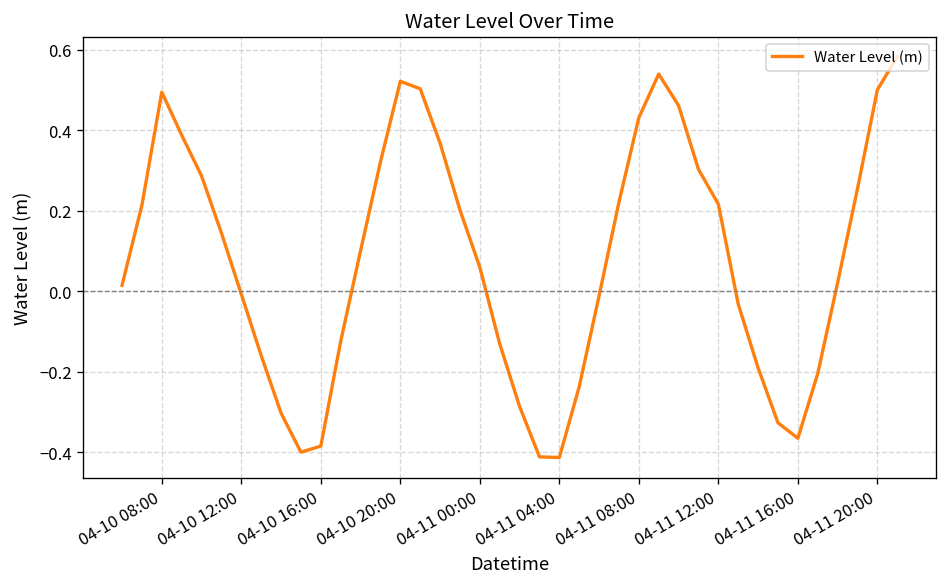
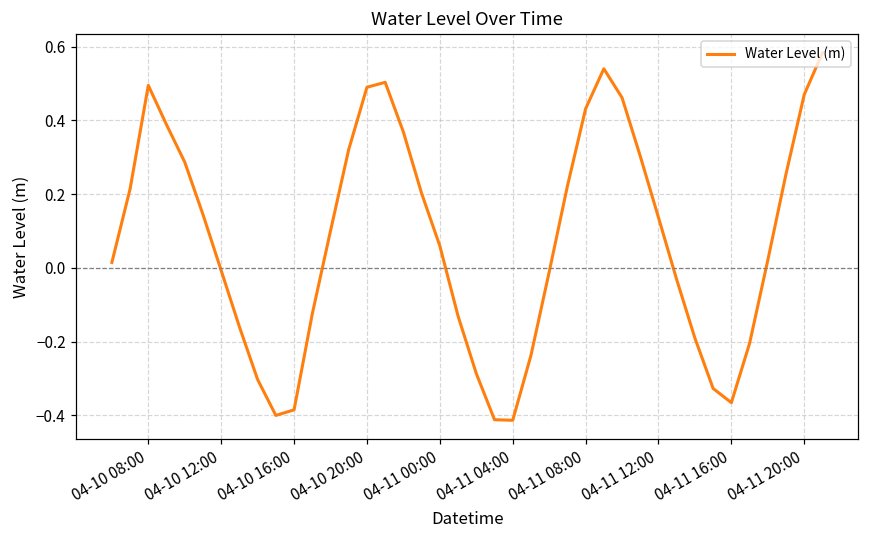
  {
    "04-10 08:00": 0.49,
    "04-10 12:00": -0.01,
    "04-10 16:00": -0.38,
-   "04-10 20:00": 0.52,
+   "04-10 20:00": 0.49,
    "04-11 00:00": 0.06,
    "04-11 04:00": -0.41,
    "04-11 08:00": 0.43,
-   "04-11 12:00": 0.22,
+   "04-11 12:00": 0.14,
    "04-11 16:00": -0.37,
-   "04-11 20:00": 0.50
+   "04-11 20:00": 0.47
  }
